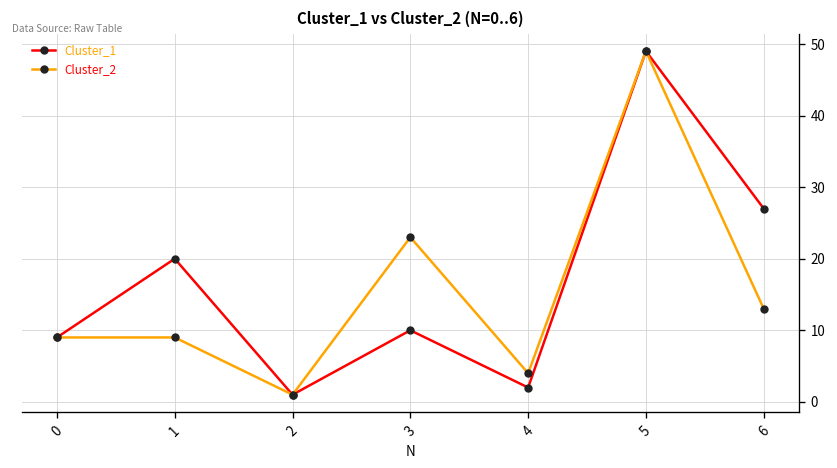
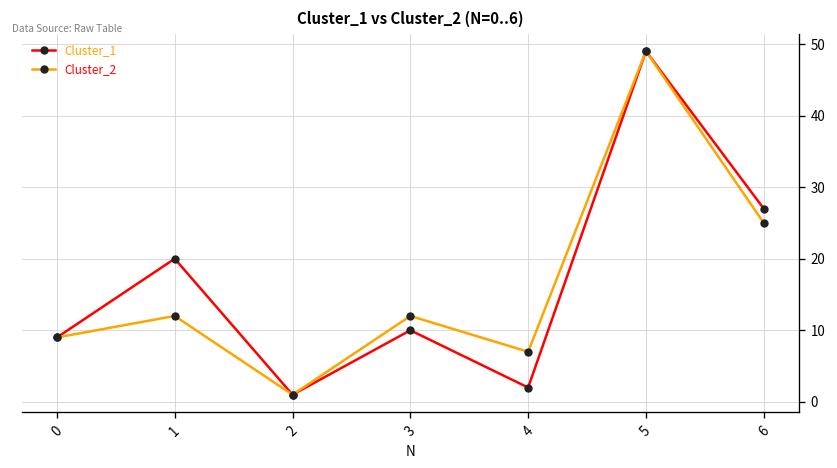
  {
    "Cluster_1": {
      "1": 20,
      "3": 10,
      "4": 2,
      "6": 27
    },
    "Cluster_2": {
-     "1": 9,
-     "3": 23,
-     "4": 4,
-     "6": 13
+     "1": 12,
+     "3": 12,
+     "4": 7,
+     "6": 25
    }
  }
